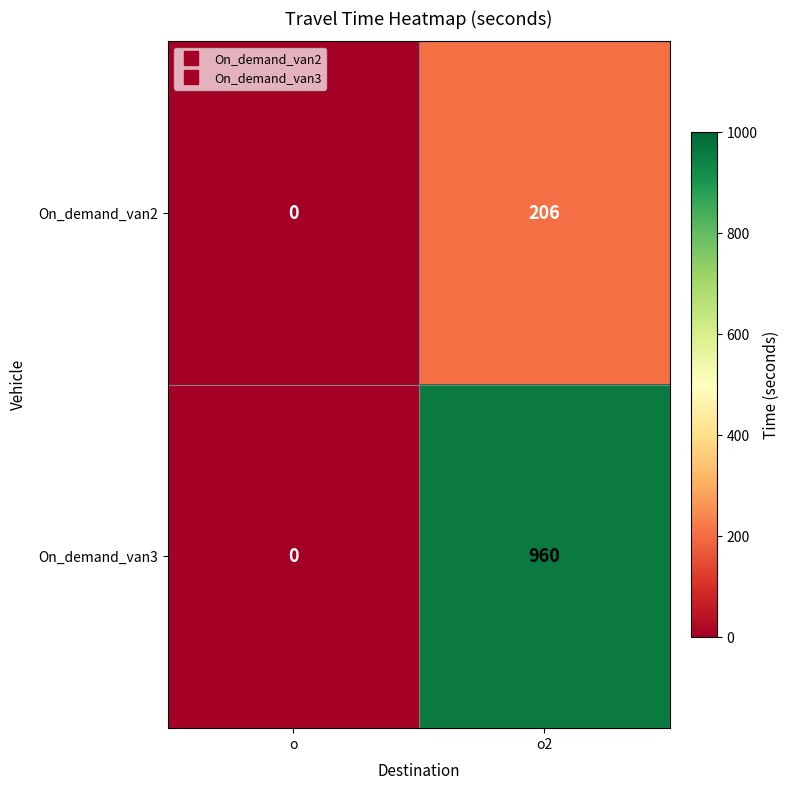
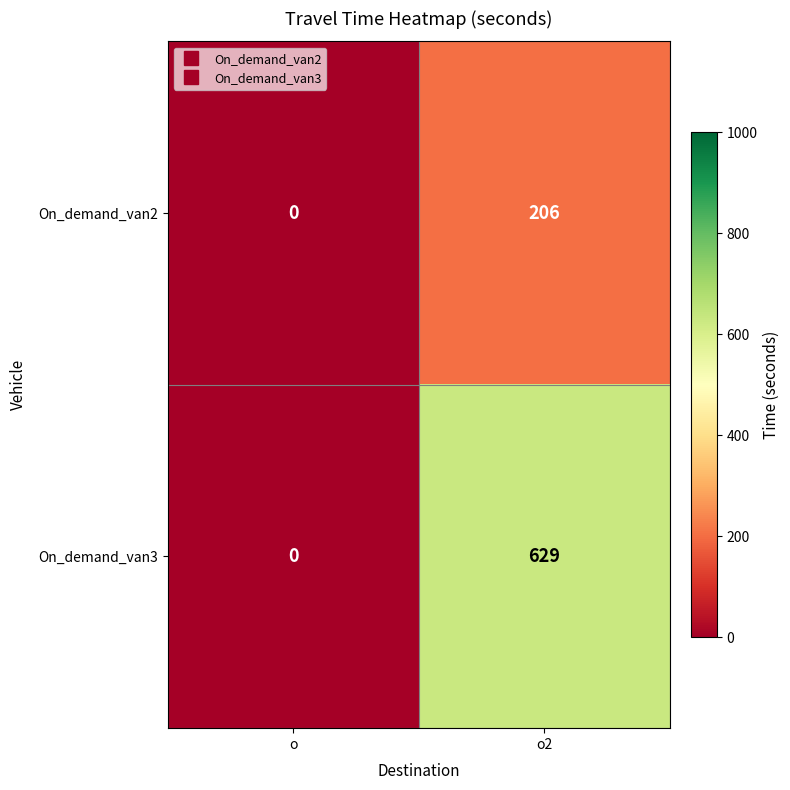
  {
    "On_demand_van2": {
      "o": 0,
      "o2": 206
    },
    "On_demand_van3": {
      "o": 0,
-     "o2": 960
+     "o2": 629
    }
  }
